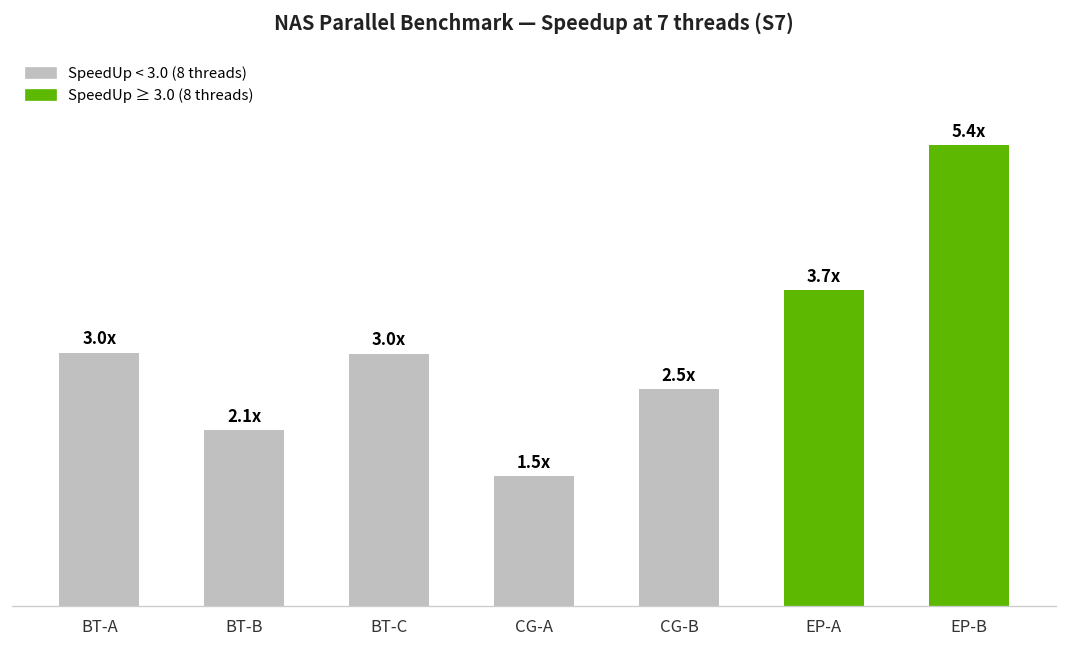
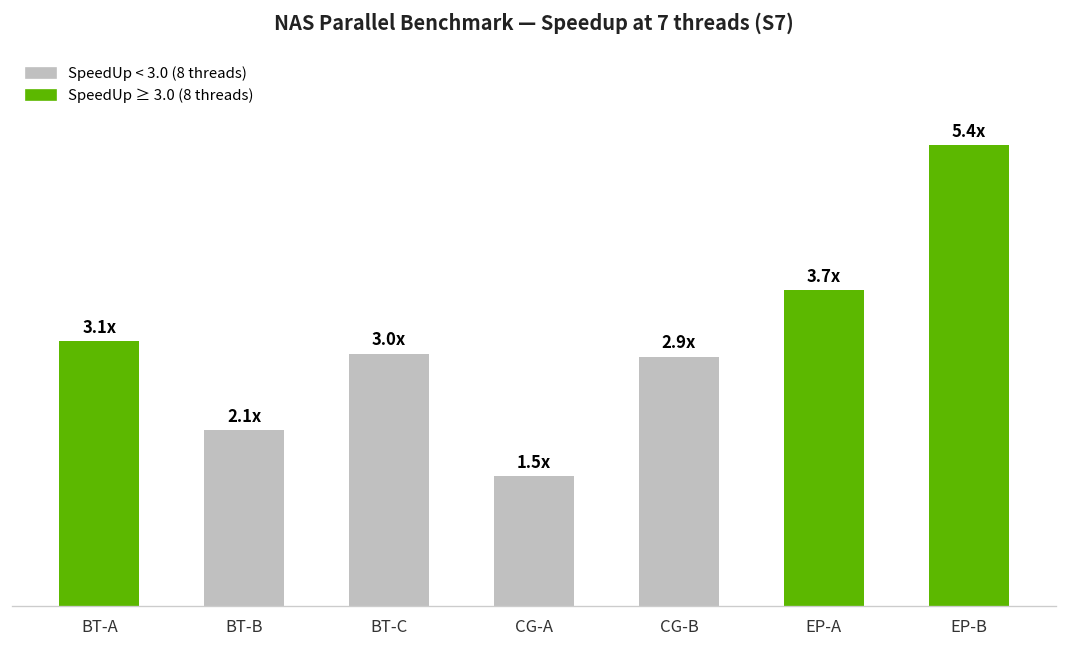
  {
-   "BT-A": "3.0x",
+   "BT-A": "3.1x",
    "BT-B": "2.1x",
    "BT-C": "3.0x",
    "CG-A": "1.5x",
-   "CG-B": "2.5x",
+   "CG-B": "2.9x",
    "EP-A": "3.7x",
    "EP-B": "5.4x"
  }
